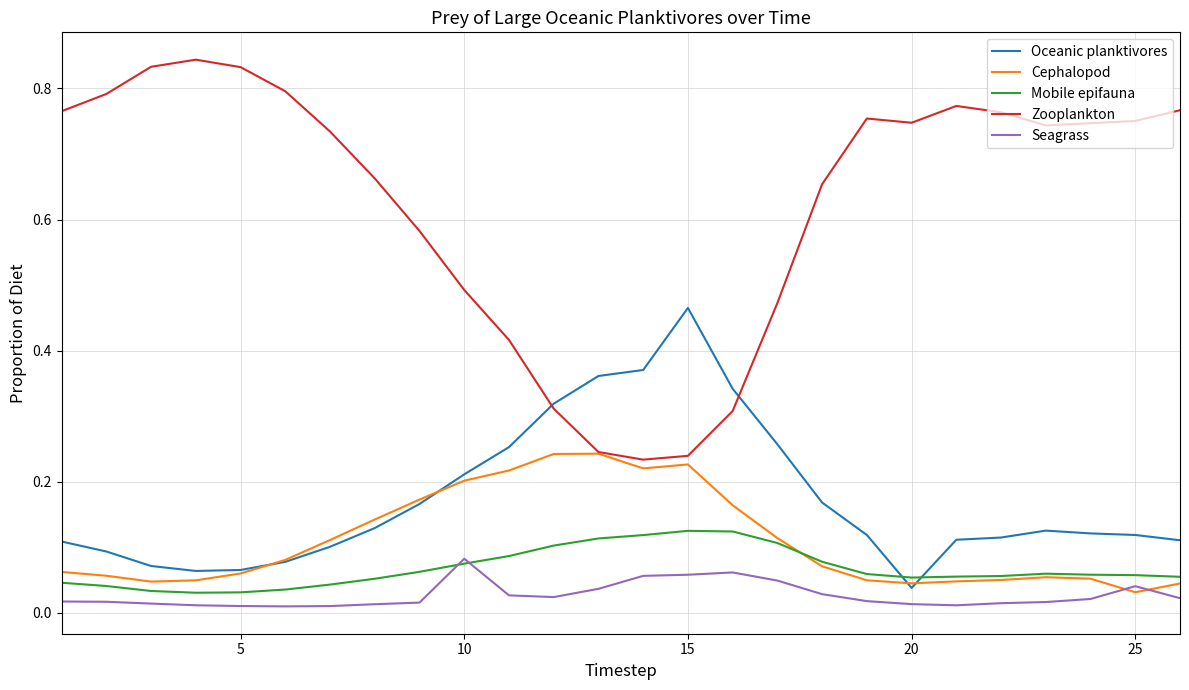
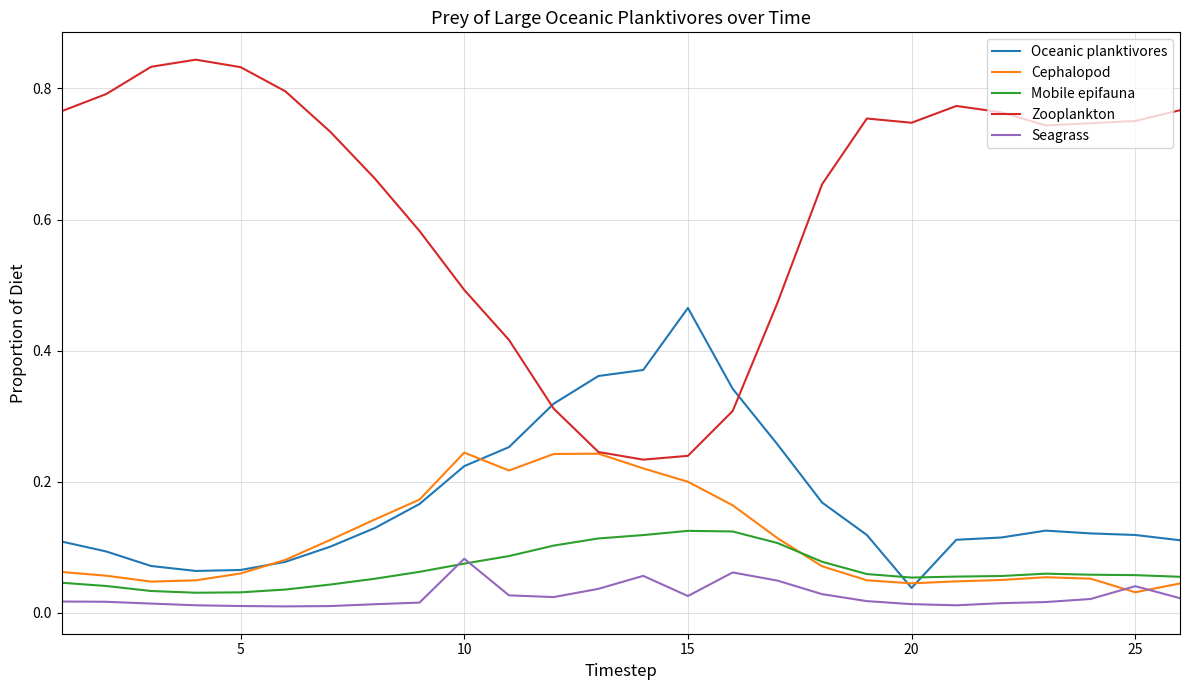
  {
    "Oceanic planktivores": {
      "5": 0.07,
-     "10": 0.21,
+     "10": 0.22,
      "15": 0.47,
      "20": 0.04,
      "25": 0.12
    },
    "Cephalopod": {
      "5": 0.06,
-     "10": 0.20,
-     "15": 0.23,
+     "10": 0.24,
+     "15": 0.20,
      "20": 0.05,
      "25": 0.03
    },
    "Mobile epifauna": {
      "5": 0.03,
      "10": 0.08,
      "15": 0.13,
      "20": 0.05,
      "25": 0.06
    },
    "Zooplankton": {
      "5": 0.83,
      "10": 0.49,
      "15": 0.24,
      "20": 0.75
    },
    "Seagrass": {
      "5": 0.01,
      "10": 0.08,
-     "15": 0.06,
+     "15": 0.03,
      "20": 0.01,
      "25": 0.04
    }
  }
